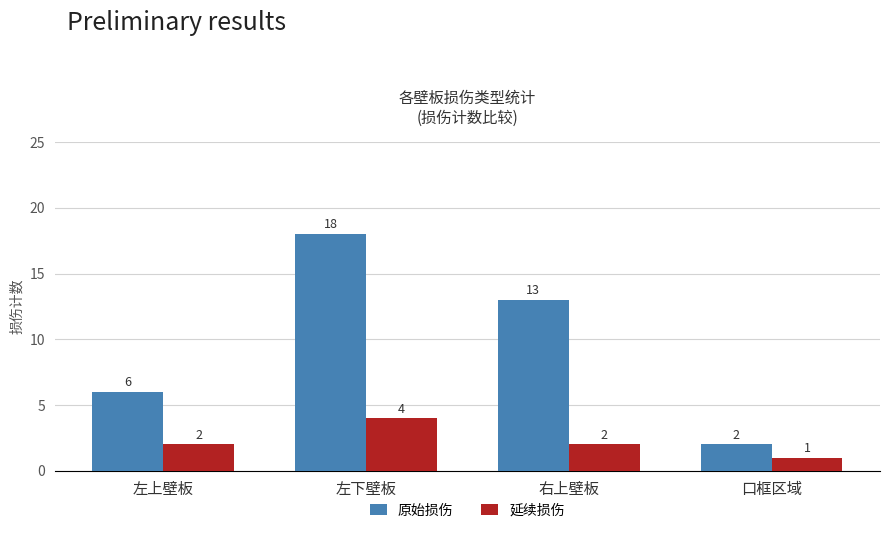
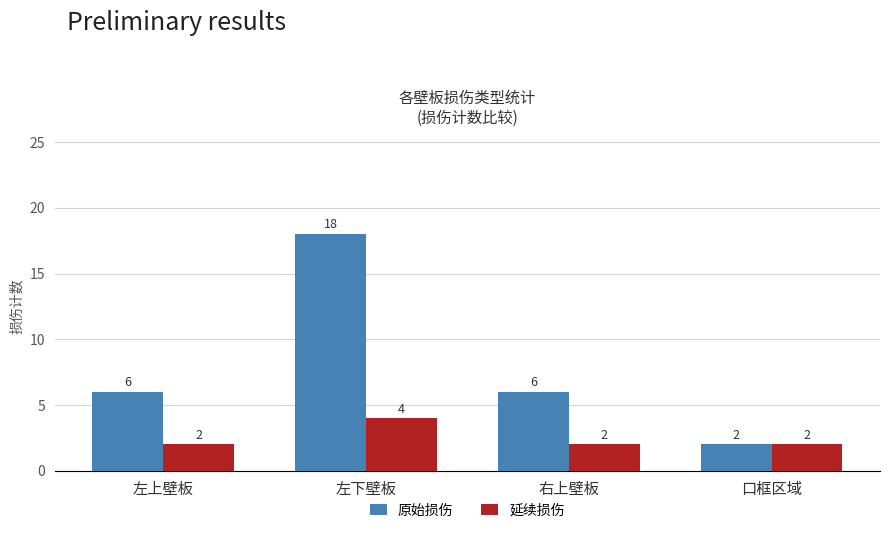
  {
    "原始损伤": {
      "左上壁板": 6,
      "左下壁板": 18,
-     "右上壁板": 13,
+     "右上壁板": 6,
      "口框区域": 2
    },
    "延续损伤": {
      "左上壁板": 2,
      "左下壁板": 4,
      "右上壁板": 2,
-     "口框区域": 1
+     "口框区域": 2
    }
  }
